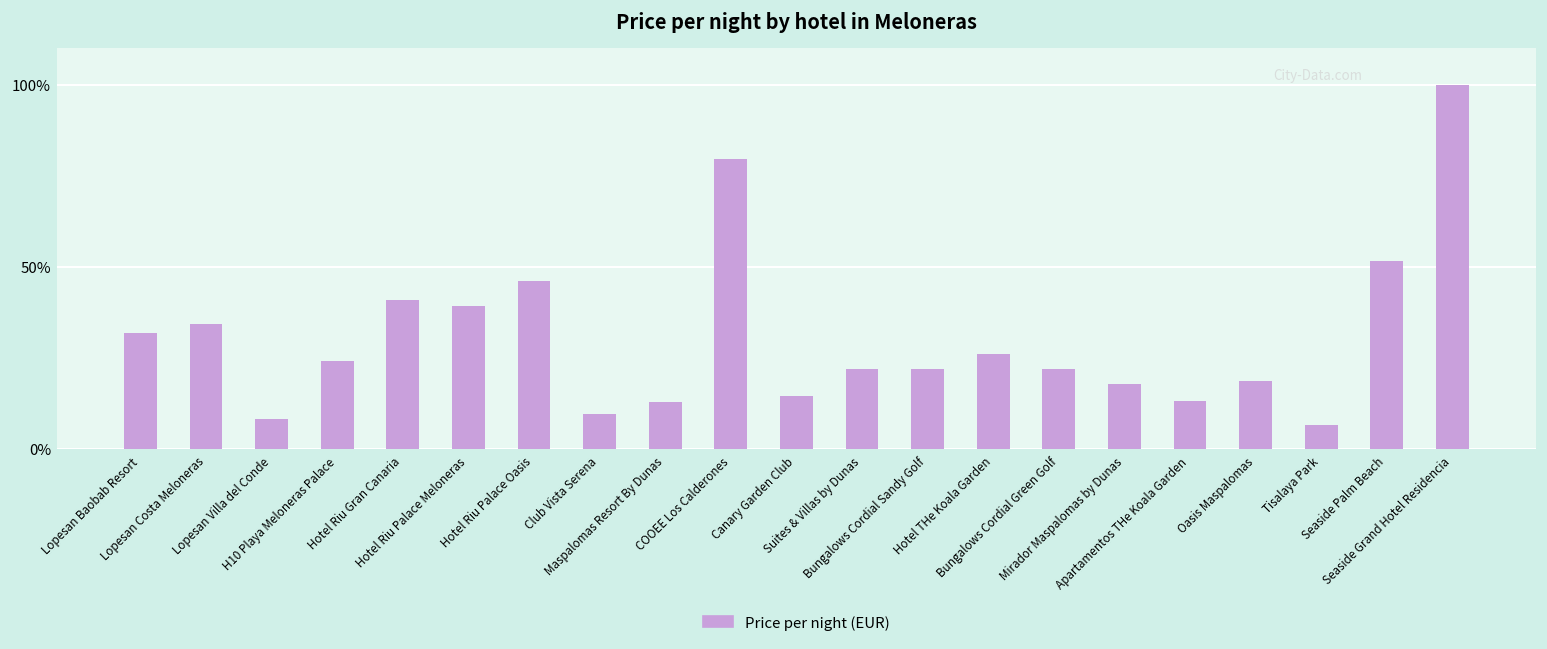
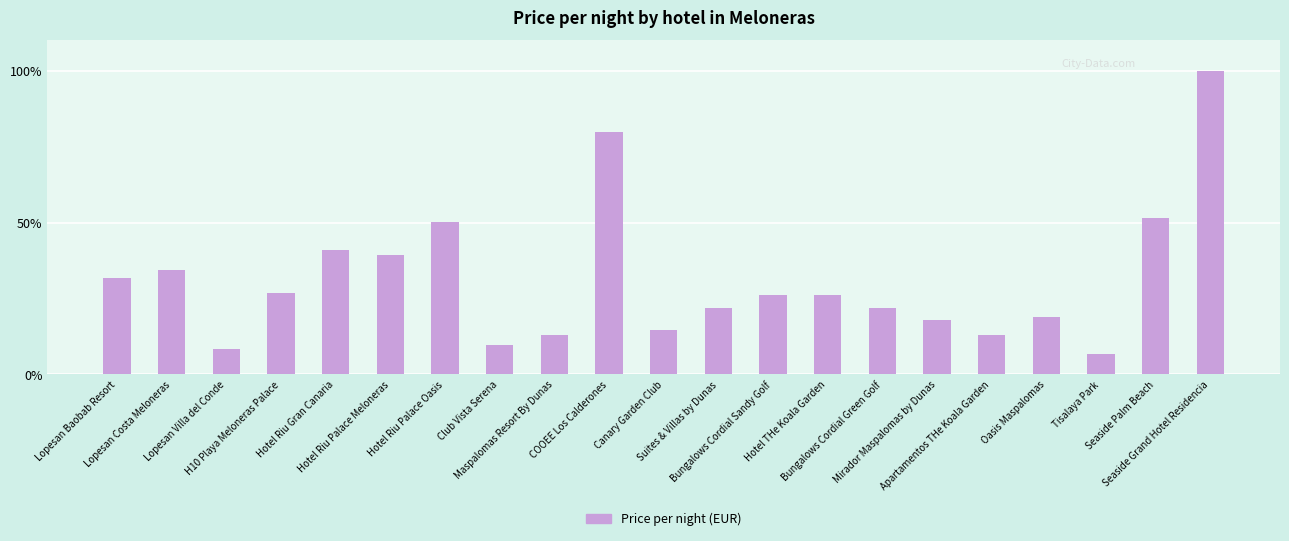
  {
    "Lopesan Baobab Resort": "32%",
    "Lopesan Costa Meloneras": "34%",
    "Lopesan Villa del Conde": "8%",
-   "H10 Playa Meloneras Palace": "24%",
+   "H10 Playa Meloneras Palace": "27%",
    "Hotel Riu Gran Canaria": "41%",
    "Hotel Riu Palace Meloneras": "39%",
-   "Hotel Riu Palace Oasis": "46%",
+   "Hotel Riu Palace Oasis": "50%",
    "Club Vista Serena": "10%",
    "Maspalomas Resort By Dunas": "13%",
    "COOEE Los Calderones": "80%",
    "Canary Garden Club": "15%",
    "Suites & Villas by Dunas": "22%",
-   "Bungalows Cordial Sandy Golf": "22%",
+   "Bungalows Cordial Sandy Golf": "26%",
    "Hotel THe Koala Garden": "26%",
    "Bungalows Cordial Green Golf": "22%",
    "Mirador Maspalomas by Dunas": "18%",
    "Apartamentos THe Koala Garden": "13%",
    "Oasis Maspalomas": "19%",
    "Tisalaya Park": "7%",
    "Seaside Palm Beach": "52%",
    "Seaside Grand Hotel Residencia": "100%"
  }
